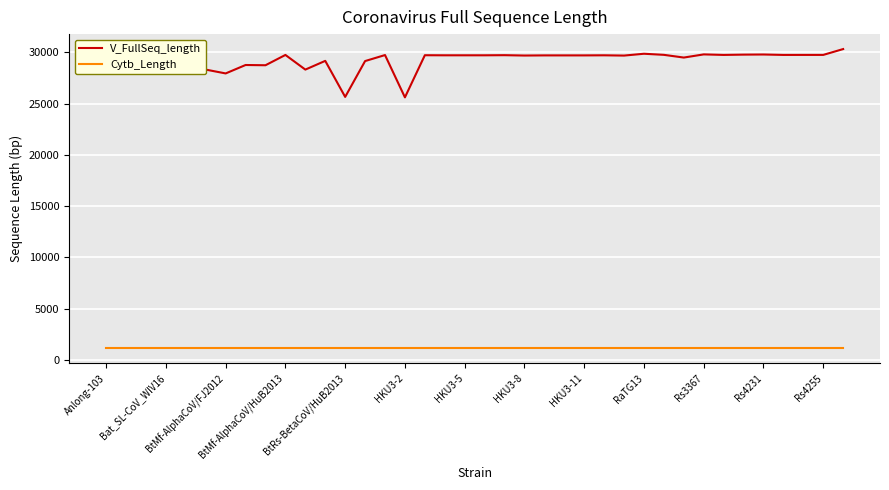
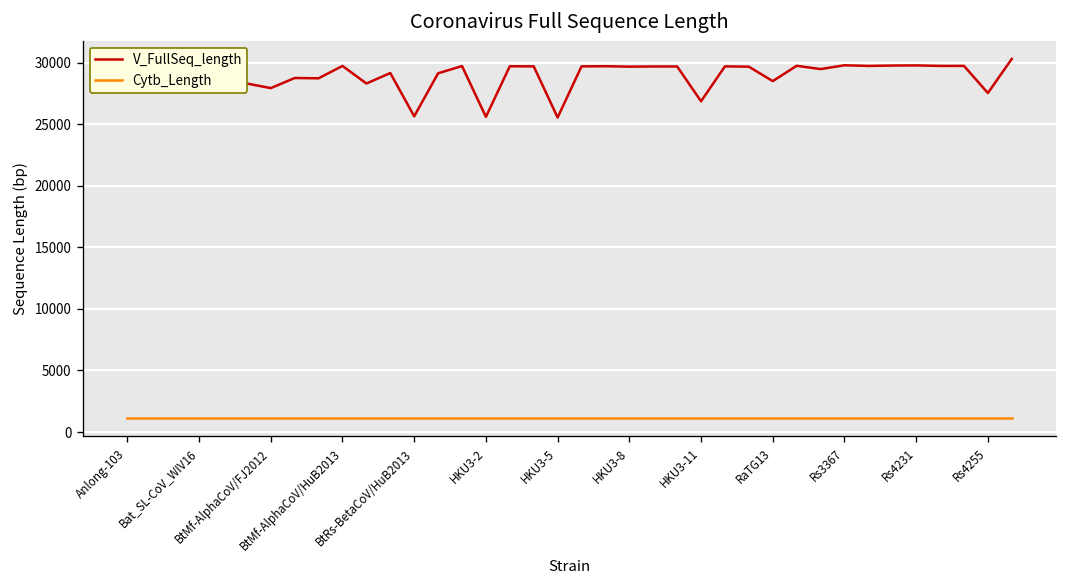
  {
    "V_FullSeq_length": {
      "BtMf-AlphaCoV/FJ2012": 27900,
      "BtMf-AlphaCoV/HuB2013": 29700,
      "BtRs-BetaCoV/HuB2013": 25600,
      "HKU3-2": 25600,
-     "HKU3-5": 29700,
+     "HKU3-5": 25500,
      "HKU3-8": 29700,
-     "HKU3-11": 29700,
-     "RaTG13": 29900,
+     "HKU3-11": 26900,
+     "RaTG13": 28500,
      "Rs3367": 29800,
      "Rs4231": 29800,
-     "Rs4255": 29700
+     "Rs4255": 27500
    },
    "Cytb_Length": {
      "Anlong-103": 1100,
      "Bat_SL-CoV_WIV16": 1100,
      "BtMf-AlphaCoV/FJ2012": 1100,
      "BtMf-AlphaCoV/HuB2013": 1100,
      "BtRs-BetaCoV/HuB2013": 1100,
      "HKU3-2": 1100,
      "HKU3-5": 1100,
      "HKU3-8": 1100,
      "HKU3-11": 1100,
      "RaTG13": 1100,
      "Rs3367": 1100,
      "Rs4231": 1100,
      "Rs4255": 1100
    }
  }
